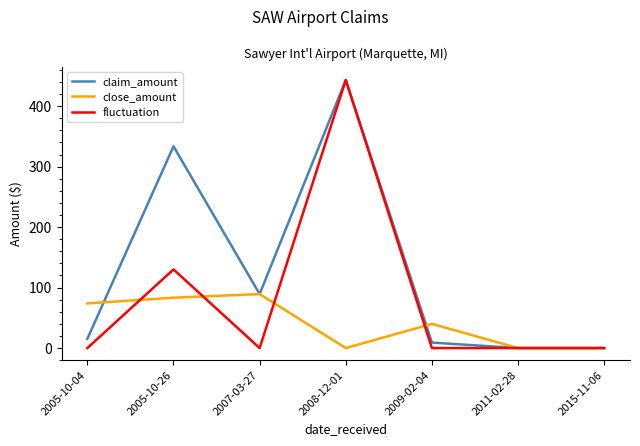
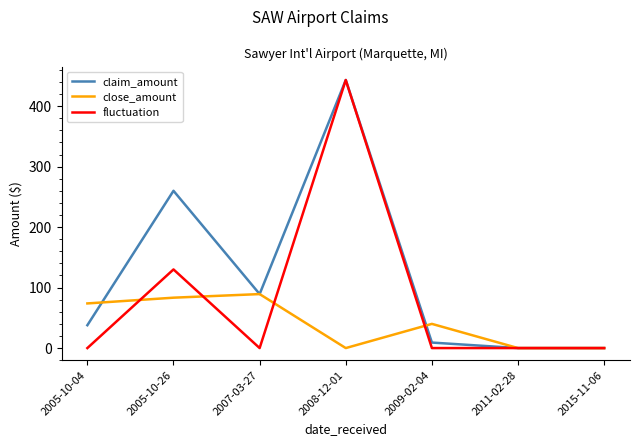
  {
    "claim_amount": {
-     "2005-10-04": 20,
-     "2005-10-26": 330,
+     "2005-10-04": 40,
+     "2005-10-26": 260,
      "2009-02-04": 10
    },
    "close_amount": {
      "2005-10-04": 70,
      "2005-10-26": 80,
      "2008-12-01": 0,
      "2009-02-04": 40
    },
    "fluctuation": {
      "2005-10-04": 0,
      "2005-10-26": 130,
      "2007-03-27": 0,
      "2009-02-04": 0
    }
  }
